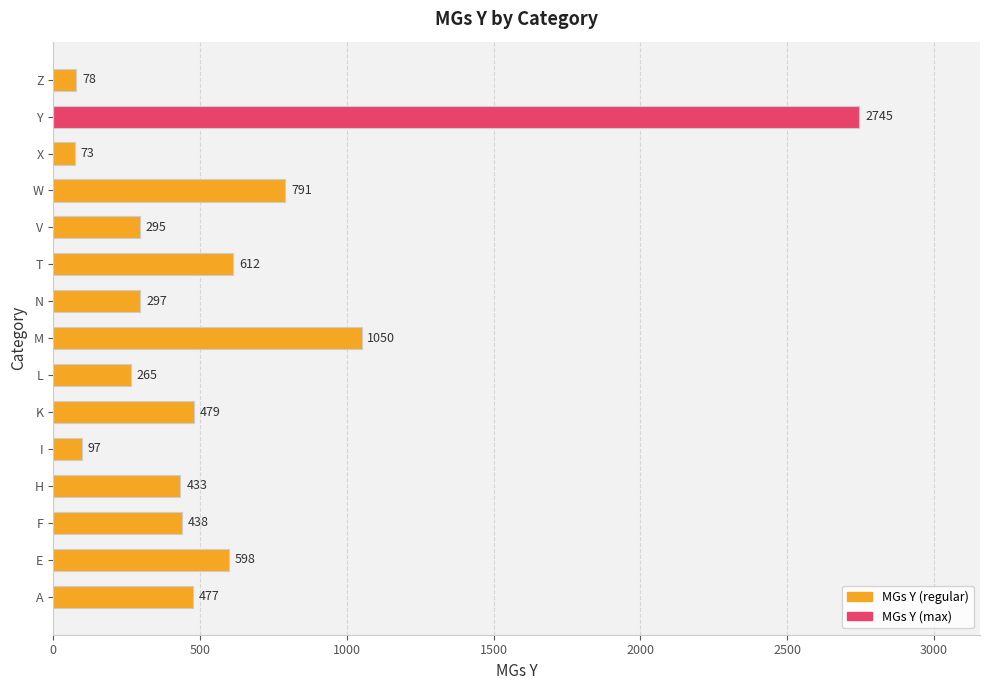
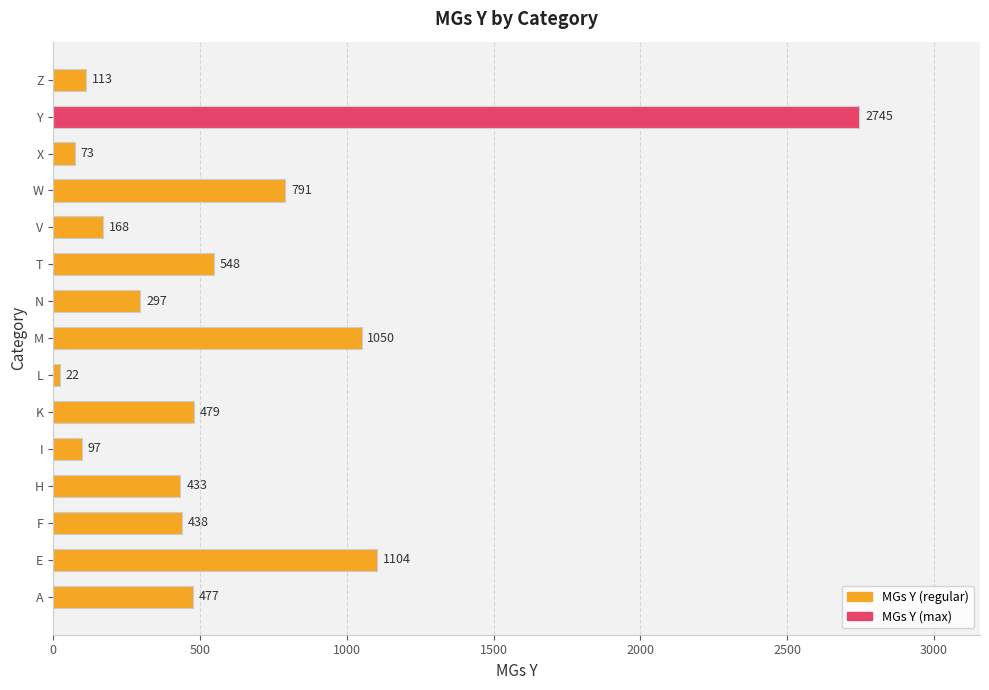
  {
-   "Z": 78,
+   "Z": 113,
    "Y": 2745,
    "X": 73,
    "W": 791,
-   "V": 295,
-   "T": 612,
+   "V": 168,
+   "T": 548,
    "N": 297,
    "M": 1050,
-   "L": 265,
+   "L": 22,
    "K": 479,
    "I": 97,
    "H": 433,
    "F": 438,
-   "E": 598,
+   "E": 1104,
    "A": 477
  }
